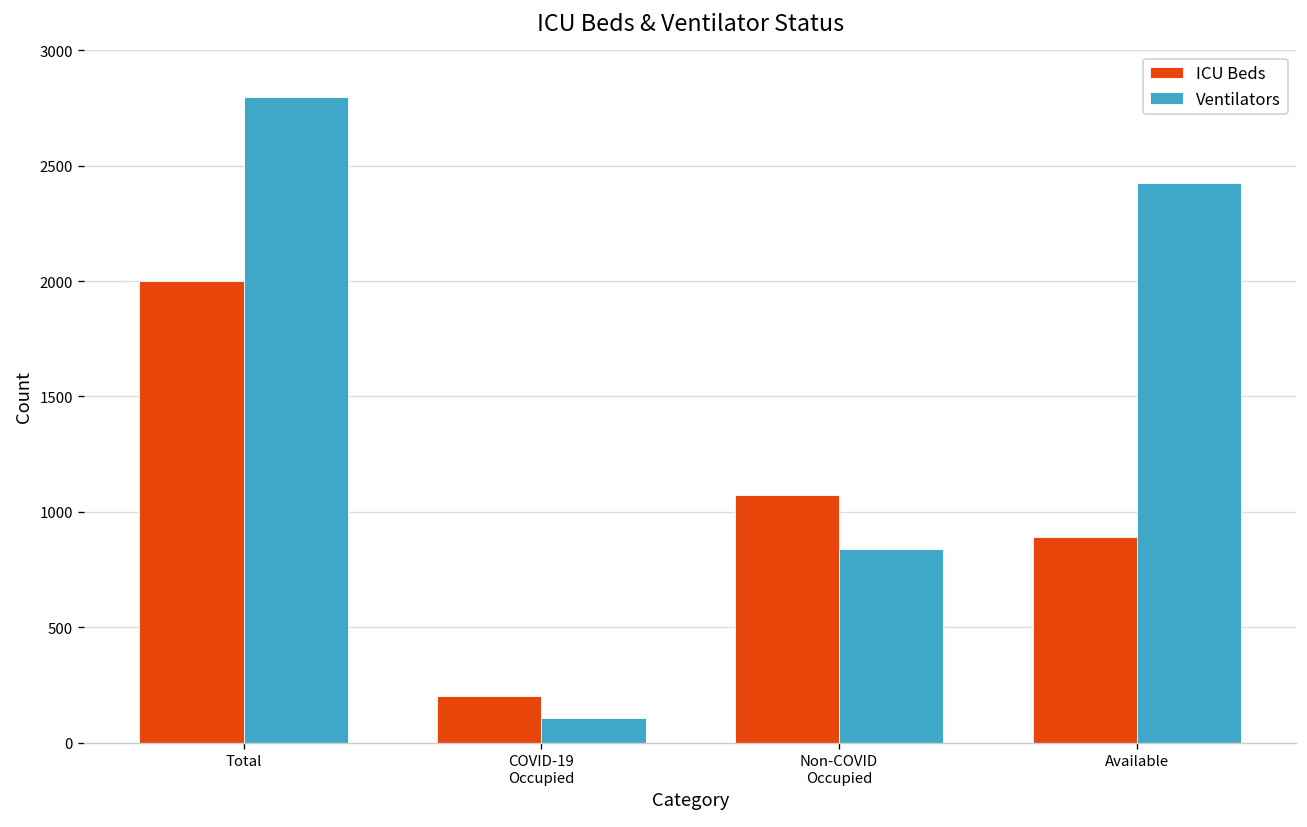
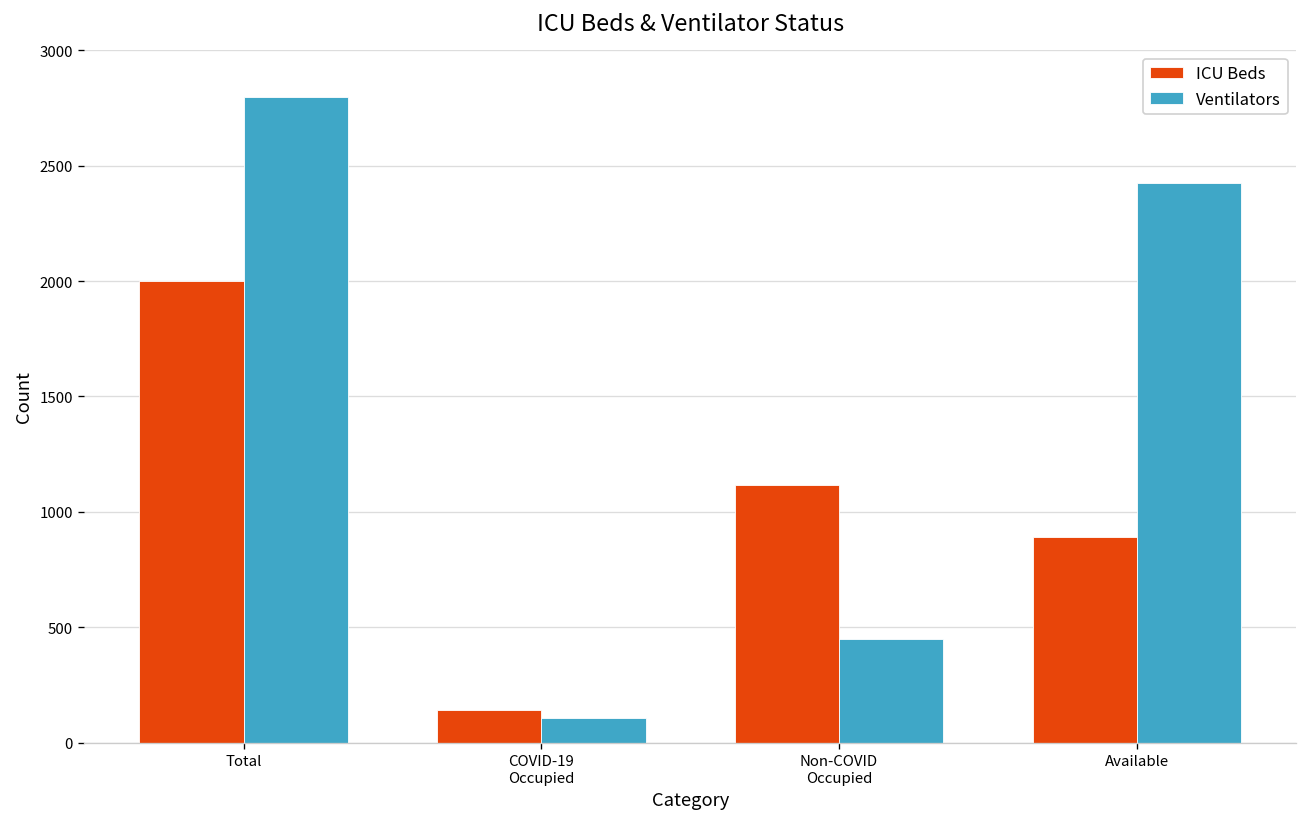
  {
    "ICU Beds": {
      "Total": 2000,
-     "COVID-19 Occupied": 200,
-     "Non-COVID Occupied": 1070,
+     "COVID-19 Occupied": 140,
+     "Non-COVID Occupied": 1120,
      "Available": 890
    },
    "Ventilators": {
      "Total": 2800,
      "COVID-19 Occupied": 110,
-     "Non-COVID Occupied": 840,
+     "Non-COVID Occupied": 450,
      "Available": 2420
    }
  }
